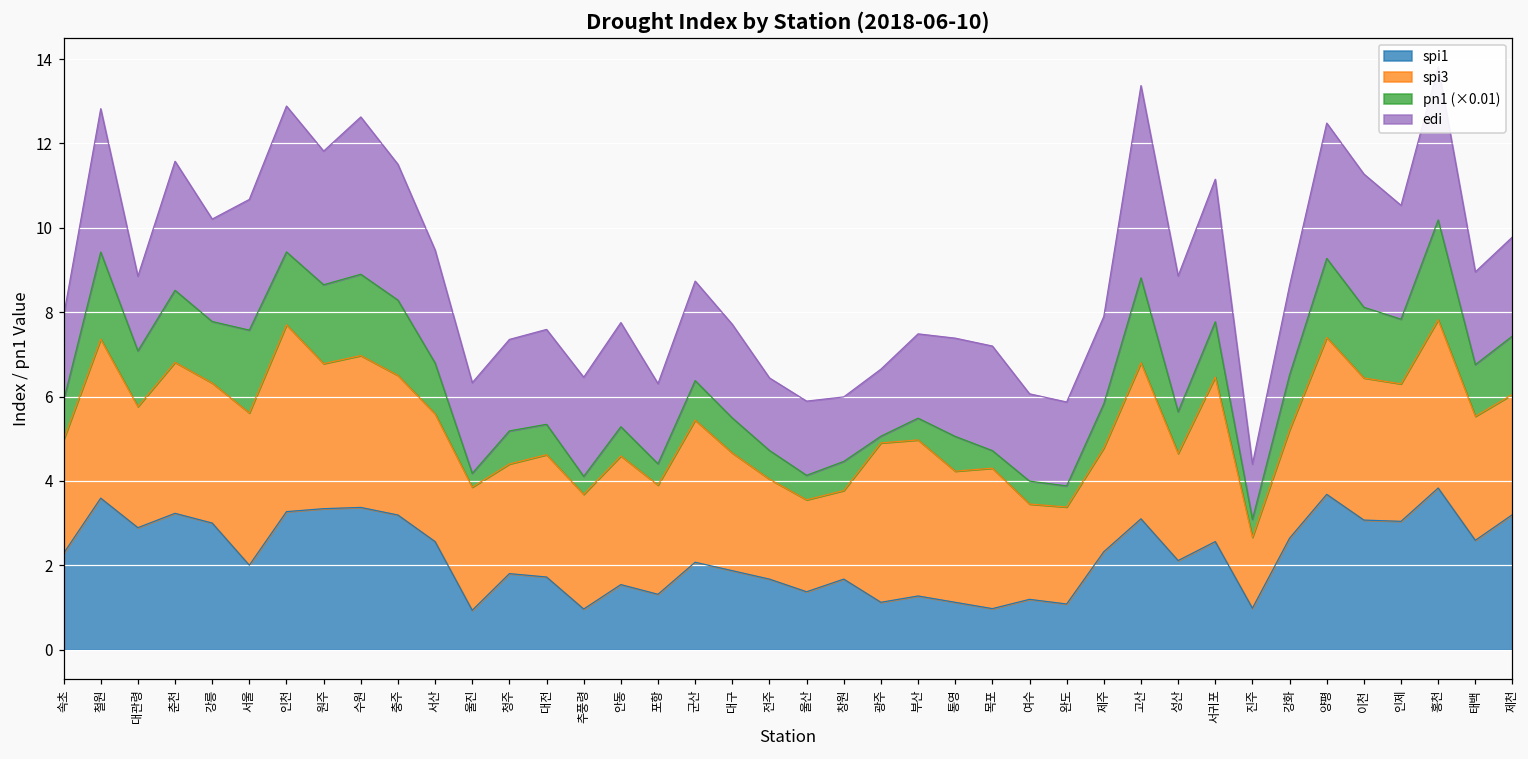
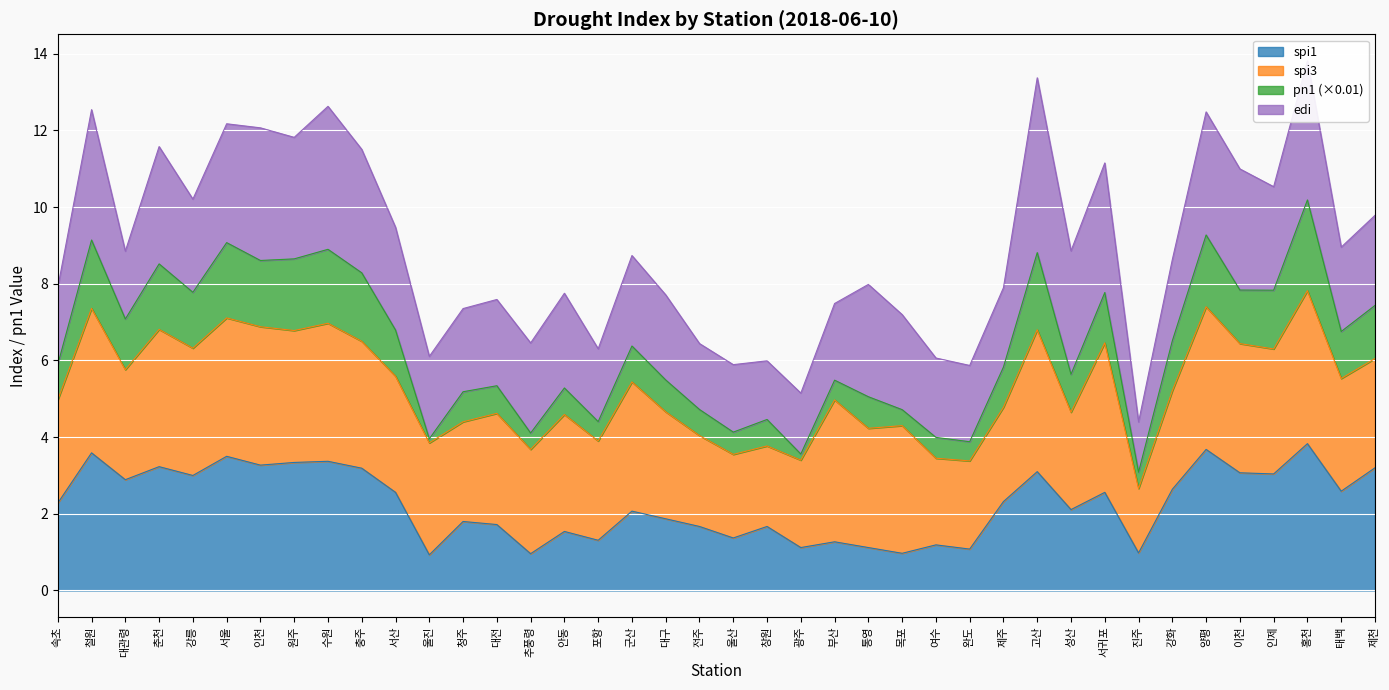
  {
    "spi1": {
      "속초": 2.3,
      "철원": 3.6,
      "대관령": 2.9,
      "춘천": 3.2,
      "강릉": 3.0,
-     "서울": 2.0,
+     "서울": 3.5,
      "인천": 3.3,
      "원주": 3.3,
      "수원": 3.4,
      "충주": 3.2,
      "서산": 2.6,
      "울진": 0.9,
      "청주": 1.8,
      "대전": 1.7,
      "추풍령": 1.0,
      "안동": 1.5,
      "포항": 1.3,
      "군산": 2.1,
      "대구": 1.9,
      "전주": 1.7,
      "울산": 1.4,
      "창원": 1.7,
      "광주": 1.1,
      "부산": 1.3,
      "통영": 1.1,
      "목포": 1.0,
      "여수": 1.2,
      "완도": 1.1,
      "제주": 2.3,
      "고산": 3.1,
      "성산": 2.1,
      "서귀포": 2.6,
      "진주": 1.0,
      "강화": 2.6,
      "양평": 3.7,
      "이천": 3.1,
      "인제": 3.0,
      "홍천": 3.8,
      "태백": 2.6,
      "제천": 3.2
    },
    "spi3": {
      "속초": 2.7,
      "철원": 3.8,
      "대관령": 2.9,
      "춘천": 3.6,
      "강릉": 3.3,
      "서울": 3.6,
-     "인천": 4.4,
+     "인천": 3.6,
      "원주": 3.4,
      "수원": 3.6,
      "충주": 3.3,
      "서산": 3.0,
      "울진": 2.9,
      "청주": 2.6,
      "대전": 2.9,
      "추풍령": 2.7,
      "안동": 3.1,
      "포항": 2.6,
      "군산": 3.4,
      "대구": 2.8,
      "전주": 2.4,
      "울산": 2.2,
      "창원": 2.1,
-     "광주": 3.8,
+     "광주": 2.3,
      "부산": 3.7,
      "통영": 3.1,
      "목포": 3.3,
      "여수": 2.3,
      "완도": 2.3,
      "제주": 2.5,
      "고산": 3.7,
      "성산": 2.5,
      "서귀포": 3.9,
      "진주": 1.7,
      "강화": 2.6,
      "양평": 3.7,
      "이천": 3.4,
      "인제": 3.3,
      "홍천": 4.0,
      "태백": 2.9,
      "제천": 2.9
    },
    "pn1 (×0.01)": {
      "속초": 0.9,
-     "철원": 2.1,
+     "철원": 1.8,
      "대관령": 1.3,
      "춘천": 1.7,
      "강릉": 1.5,
      "서울": 2.0,
      "인천": 1.7,
      "원주": 1.9,
      "수원": 1.9,
      "충주": 1.8,
      "서산": 1.2,
-     "울진": 0.3,
+     "울진": 0.1,
      "청주": 0.8,
      "대전": 0.7,
      "추풍령": 0.4,
      "안동": 0.7,
      "포항": 0.5,
      "군산": 0.9,
      "대구": 0.8,
      "전주": 0.7,
      "울산": 0.6,
      "창원": 0.7,
      "광주": 0.2,
      "부산": 0.5,
      "통영": 0.8,
      "목포": 0.4,
      "여수": 0.5,
      "완도": 0.5,
      "제주": 1.0,
      "고산": 2.0,
      "성산": 1.0,
      "서귀포": 1.3,
      "진주": 0.4,
      "강화": 1.3,
      "양평": 1.9,
-     "이천": 1.7,
+     "이천": 1.4,
      "인제": 1.5,
      "홍천": 2.4,
      "태백": 1.2,
      "제천": 1.4
    },
    "edi": {
      "속초": 2.0,
      "철원": 3.4,
      "대관령": 1.8,
      "춘천": 3.1,
      "강릉": 2.4,
      "서울": 3.1,
      "인천": 3.5,
      "원주": 3.2,
      "수원": 3.7,
      "충주": 3.2,
      "서산": 2.7,
      "울진": 2.1,
      "청주": 2.2,
      "대전": 2.3,
      "추풍령": 2.3,
      "안동": 2.5,
      "포항": 1.9,
      "군산": 2.4,
      "대구": 2.2,
      "전주": 1.7,
      "울산": 1.8,
      "창원": 1.5,
      "광주": 1.6,
      "부산": 2.0,
-     "통영": 2.3,
+     "통영": 2.9,
      "목포": 2.5,
      "여수": 2.1,
      "완도": 2.0,
      "제주": 2.1,
      "고산": 4.6,
      "성산": 3.2,
      "서귀포": 3.4,
      "진주": 1.3,
      "강화": 2.1,
      "양평": 3.2,
      "이천": 3.2,
      "인제": 2.7,
      "태백": 2.2,
      "제천": 2.3
    }
  }
